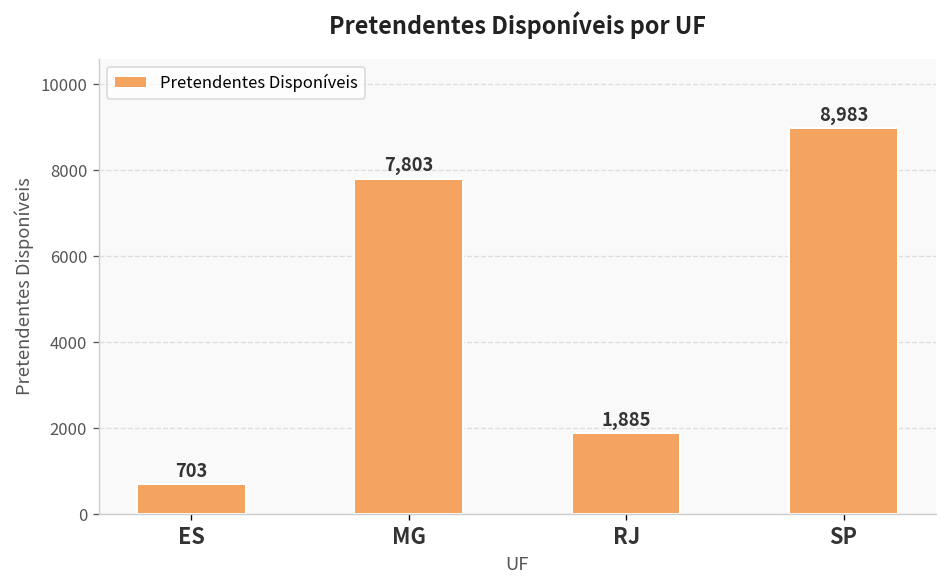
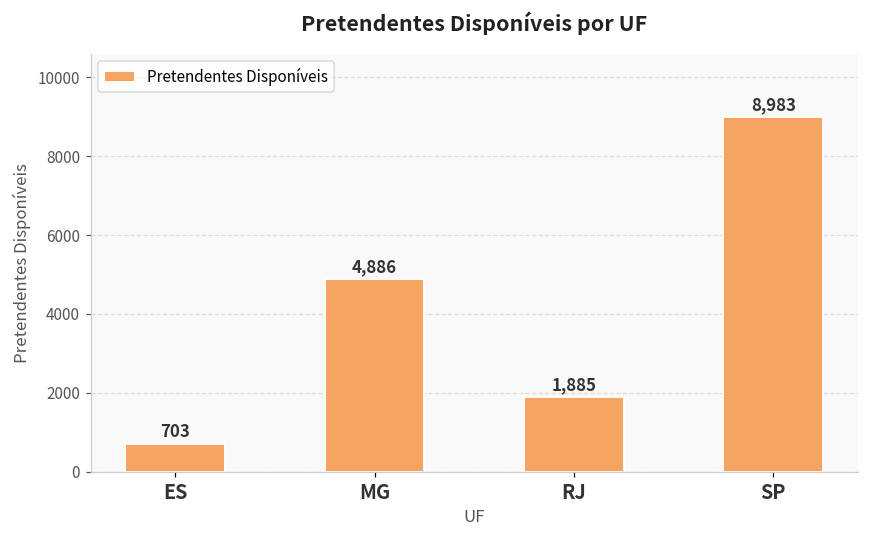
  {
    "ES": "703",
-   "MG": "7,803",
+   "MG": "4,886",
    "RJ": "1,885",
    "SP": "8,983"
  }
